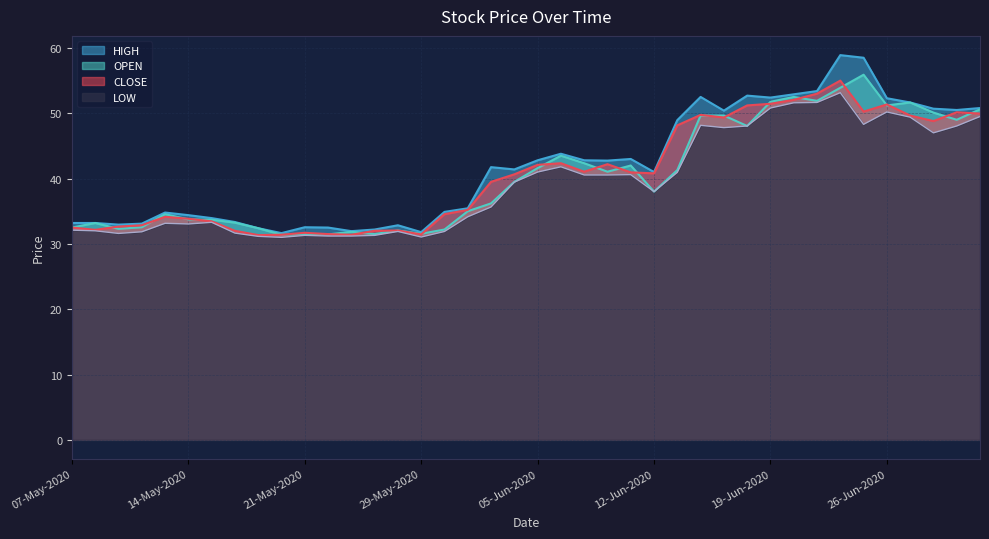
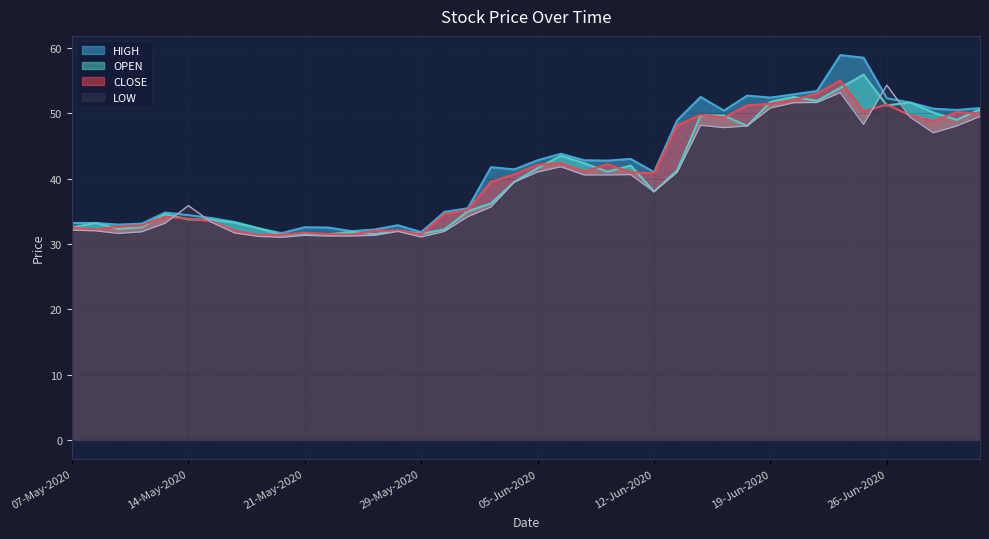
  {
    "CLOSE": {
      "05-Jun-2020": 42
    },
    "LOW": {
      "07-May-2020": 32,
-     "14-May-2020": 33,
+     "14-May-2020": 36,
      "29-May-2020": 31,
      "05-Jun-2020": 41,
      "19-Jun-2020": 51,
-     "26-Jun-2020": 50
+     "26-Jun-2020": 54
    }
  }
